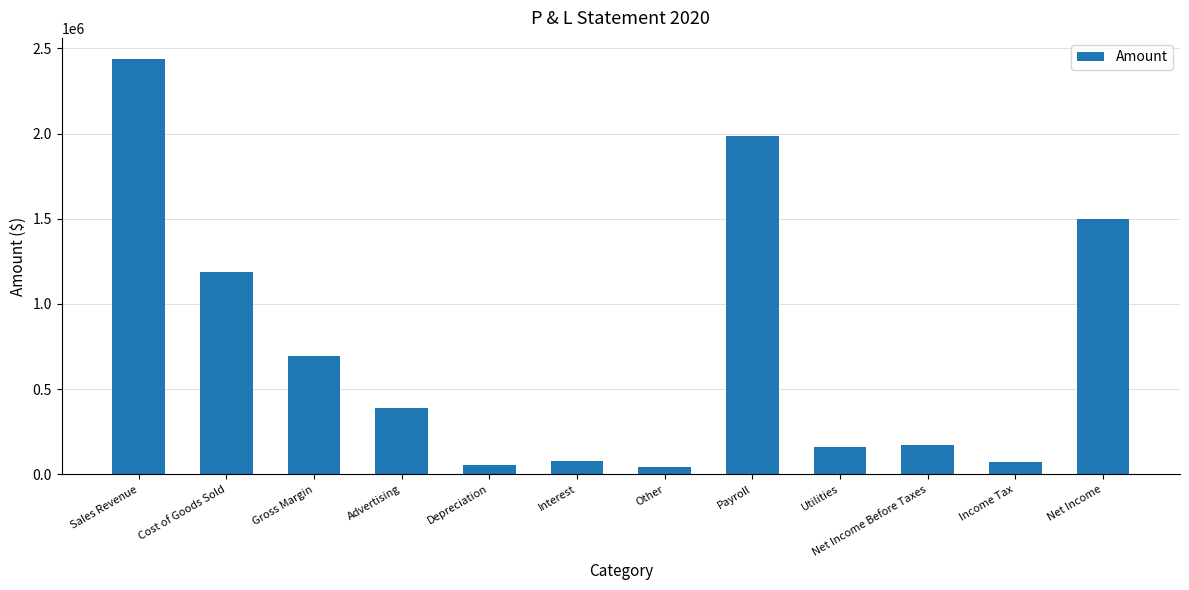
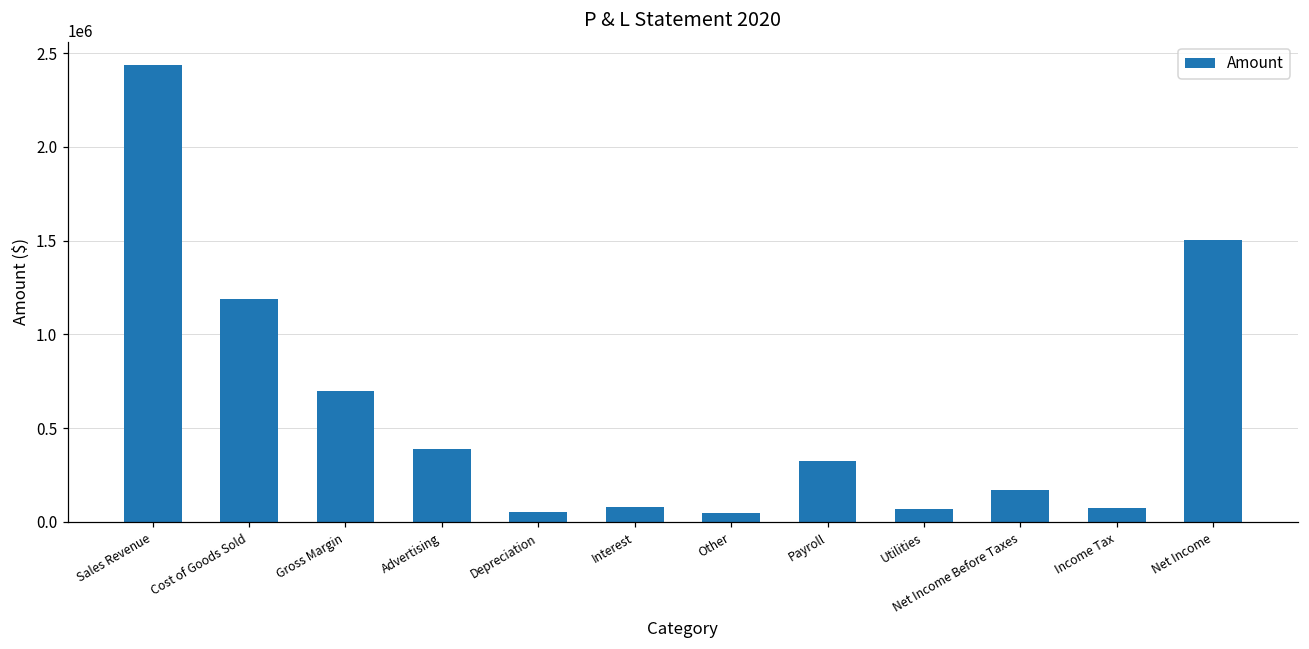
  {
    "Sales Revenue": 2440000,
    "Cost of Goods Sold": 1190000,
    "Gross Margin": 700000,
    "Advertising": 390000,
    "Depreciation": 60000,
    "Interest": 80000,
    "Other": 50000,
-   "Payroll": 1980000,
-   "Utilities": 160000,
+   "Payroll": 320000,
+   "Utilities": 70000,
    "Net Income Before Taxes": 170000,
    "Income Tax": 70000,
    "Net Income": 1500000
  }
